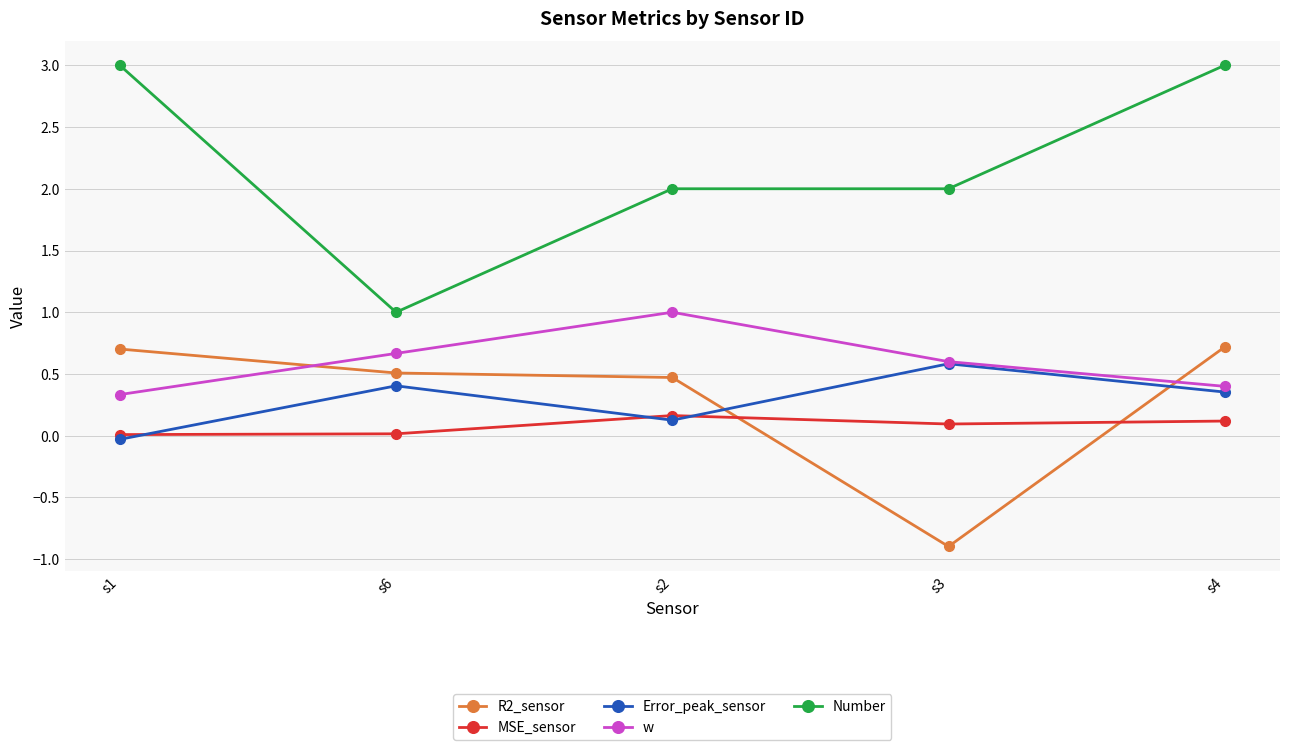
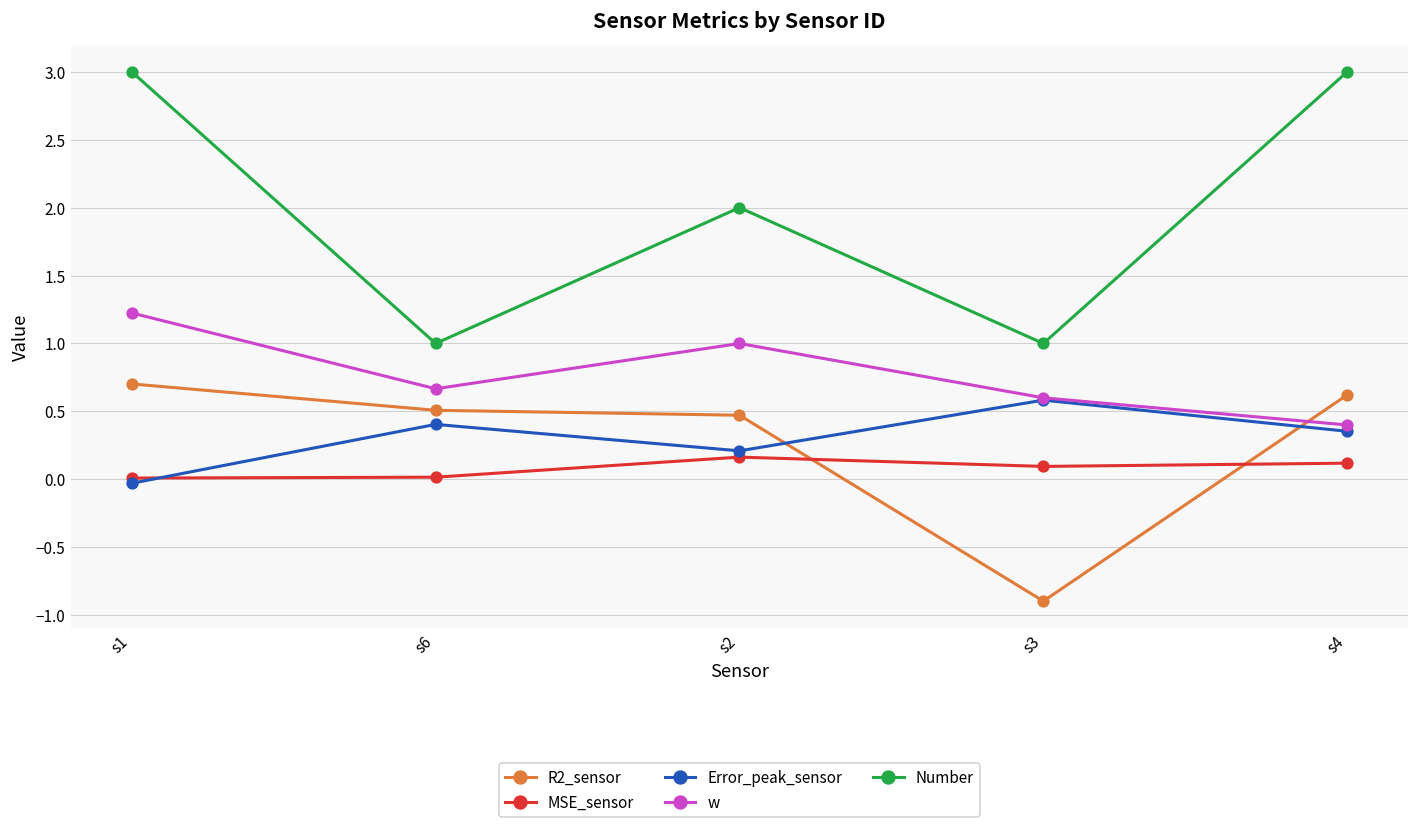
  {
    "R2_sensor": {
      "s1": 0.70,
      "s6": 0.51,
      "s2": 0.47,
      "s3": -0.90,
-     "s4": 0.72
+     "s4": 0.62
    },
    "MSE_sensor": {
      "s1": 0.01,
      "s6": 0.02,
      "s2": 0.16,
      "s3": 0.09,
      "s4": 0.12
    },
    "Error_peak_sensor": {
      "s1": -0.03,
      "s6": 0.40,
-     "s2": 0.13,
+     "s2": 0.21,
      "s4": 0.35
    },
    "w": {
-     "s1": 0.33,
+     "s1": 1.22,
      "s6": 0.67,
      "s2": 1.00,
      "s4": 0.40
    },
    "Number": {
      "s1": 3,
      "s6": 1,
      "s2": 2,
-     "s3": 2,
+     "s3": 1,
      "s4": 3
    }
  }
